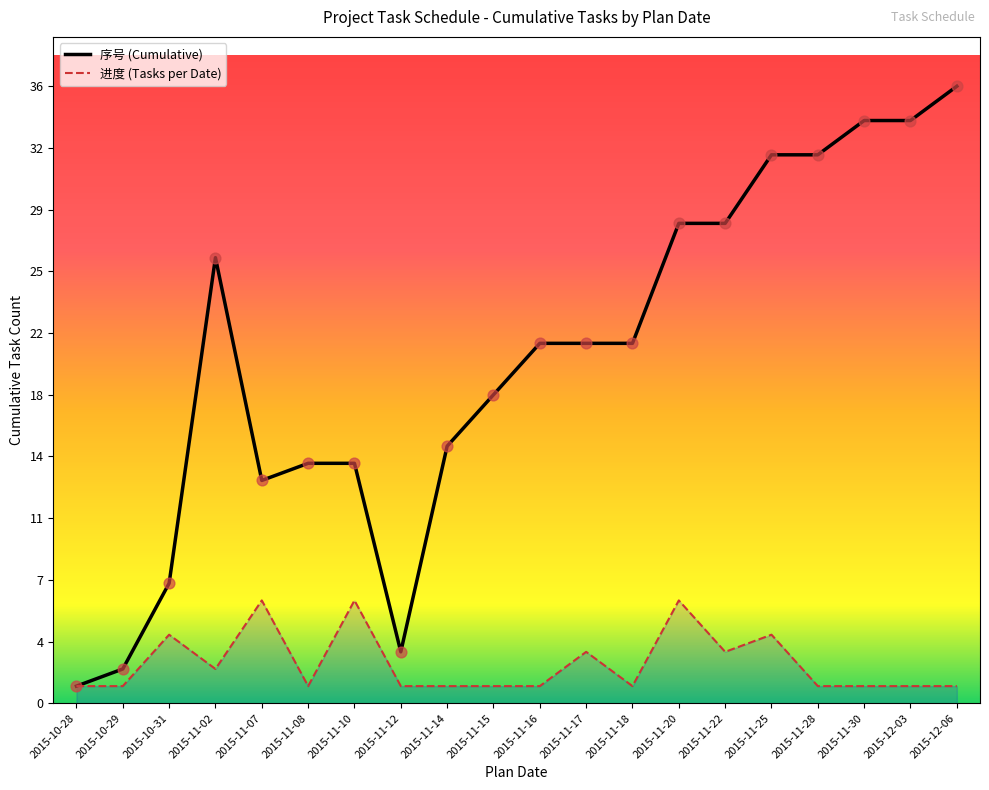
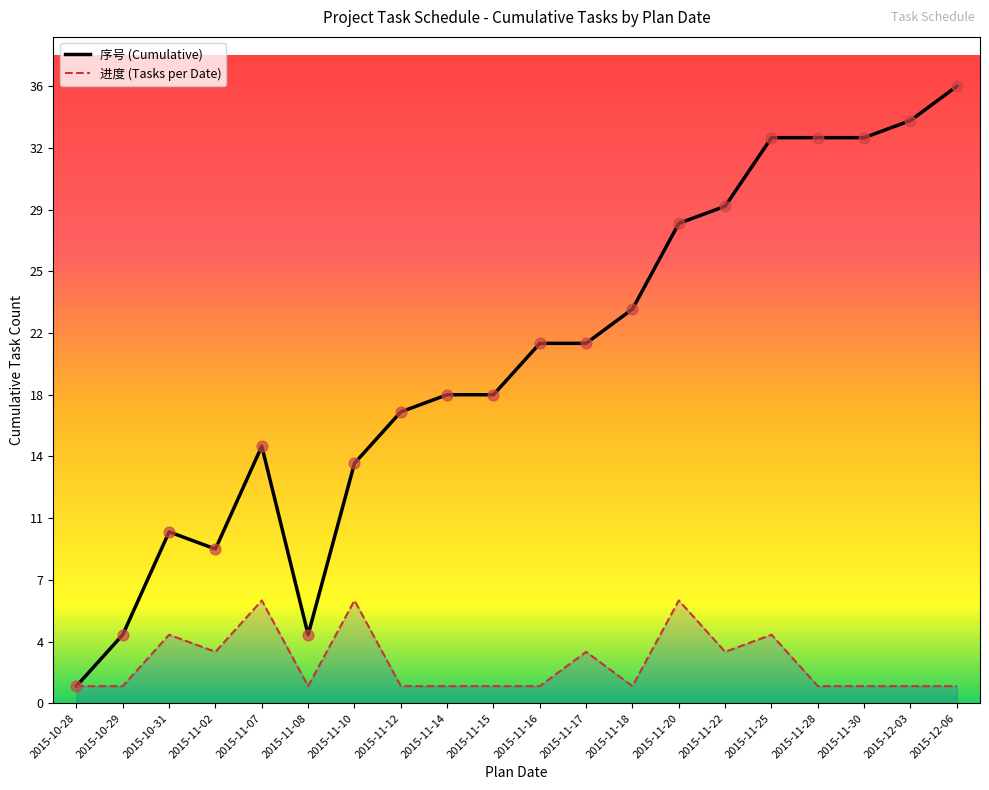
  {
    "序号 (Cumulative)": {
-     "2015-10-29": 2,
-     "2015-10-31": 7,
-     "2015-11-02": 26,
-     "2015-11-07": 13,
-     "2015-11-08": 14,
+     "2015-10-29": 4,
+     "2015-10-31": 10,
+     "2015-11-02": 9,
+     "2015-11-07": 15,
+     "2015-11-08": 4,
      "2015-11-10": 14,
-     "2015-11-12": 3,
-     "2015-11-14": 15,
+     "2015-11-12": 17,
+     "2015-11-14": 18,
      "2015-11-15": 18,
      "2015-11-16": 21,
      "2015-11-17": 21,
-     "2015-11-18": 21,
+     "2015-11-18": 23,
      "2015-11-20": 28,
-     "2015-11-22": 28,
-     "2015-11-25": 32,
-     "2015-11-28": 32,
-     "2015-11-30": 34,
+     "2015-11-22": 29,
+     "2015-11-25": 33,
+     "2015-11-28": 33,
+     "2015-11-30": 33,
      "2015-12-03": 34,
      "2015-12-06": 36
    },
    "进度 (Tasks per Date)": {
      "2015-10-29": 1,
      "2015-10-31": 4,
-     "2015-11-02": 2,
+     "2015-11-02": 3,
      "2015-11-07": 6,
      "2015-11-08": 1,
      "2015-11-10": 6,
      "2015-11-12": 1,
      "2015-11-14": 1,
      "2015-11-15": 1,
      "2015-11-16": 1,
      "2015-11-17": 3,
      "2015-11-18": 1,
      "2015-11-20": 6,
      "2015-11-22": 3,
      "2015-11-25": 4,
      "2015-11-28": 1,
      "2015-11-30": 1,
      "2015-12-03": 1,
      "2015-12-06": 1
    }
  }
